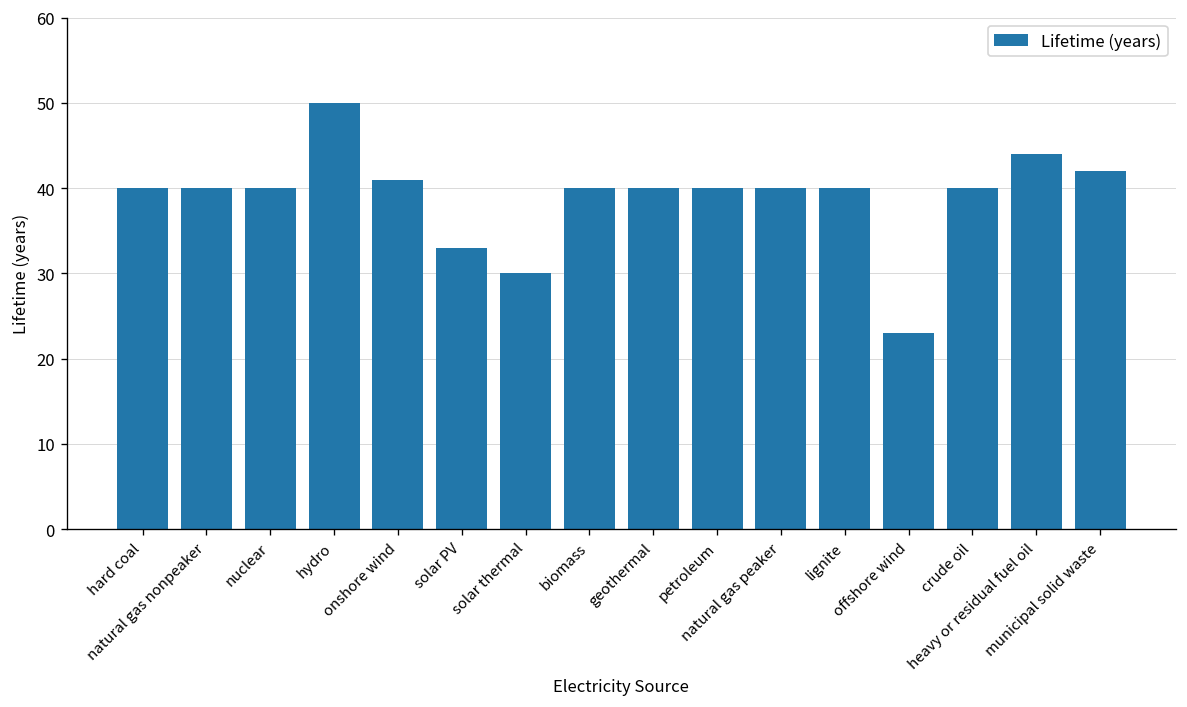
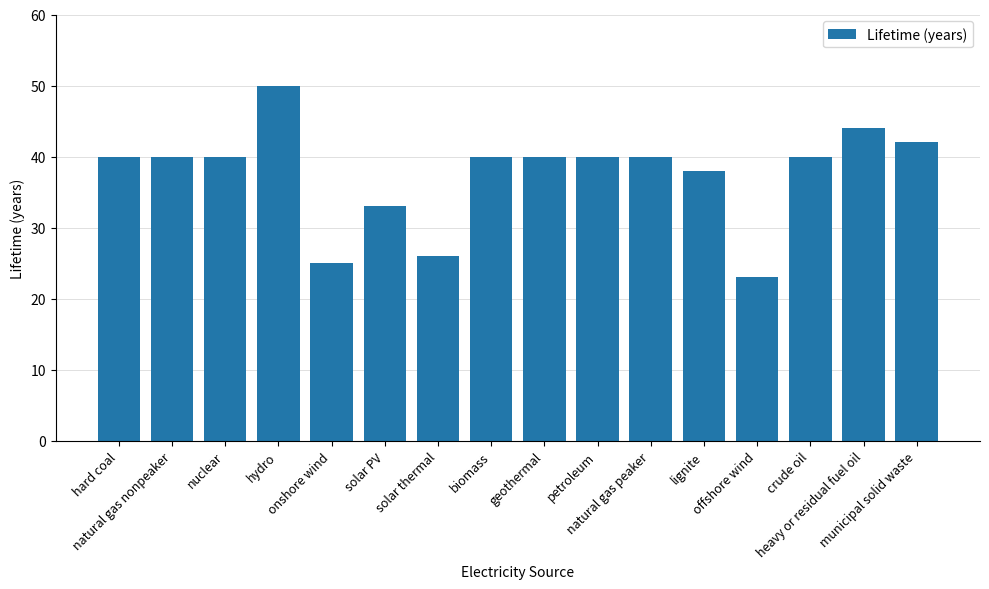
  {
    "hard coal": 40,
    "natural gas nonpeaker": 40,
    "nuclear": 40,
    "hydro": 50,
-   "onshore wind": 41,
+   "onshore wind": 25,
    "solar PV": 33,
-   "solar thermal": 30,
+   "solar thermal": 26,
    "biomass": 40,
    "geothermal": 40,
    "petroleum": 40,
    "natural gas peaker": 40,
-   "lignite": 40,
+   "lignite": 38,
    "offshore wind": 23,
    "crude oil": 40,
    "heavy or residual fuel oil": 44,
    "municipal solid waste": 42
  }
